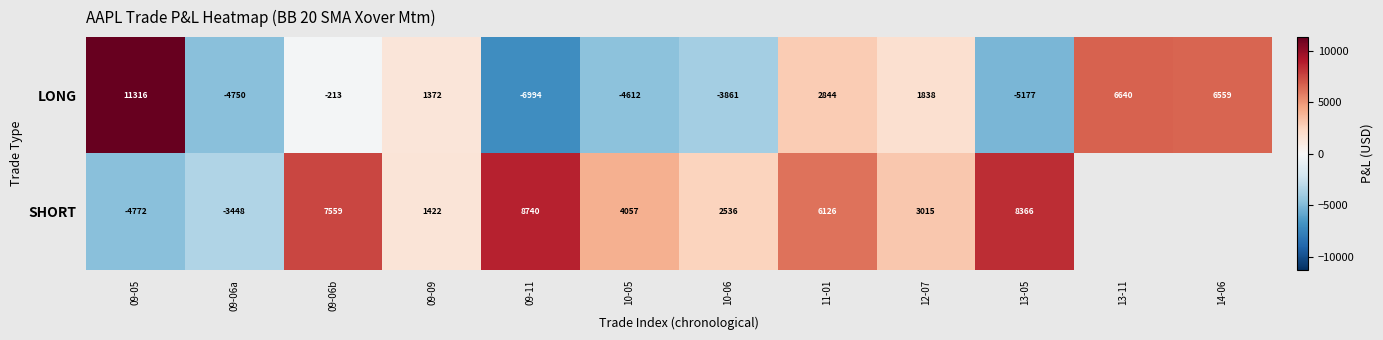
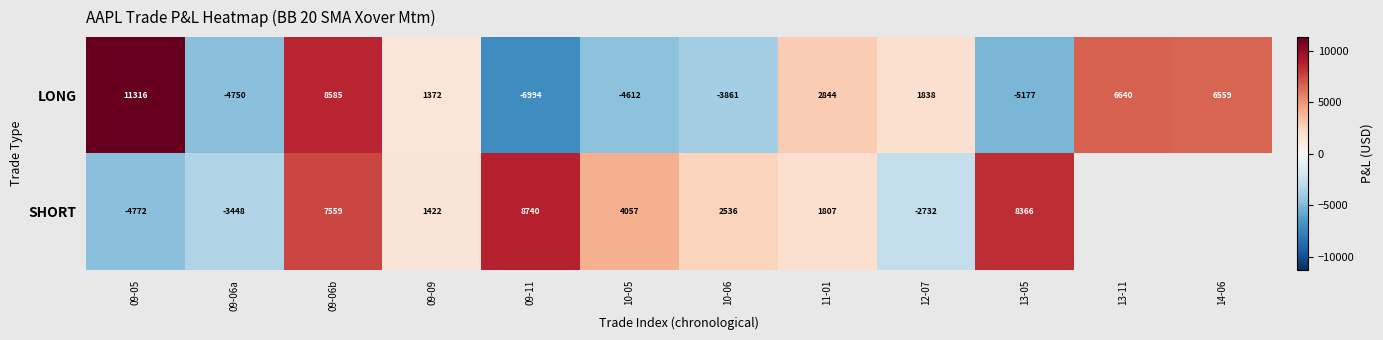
  {
    "LONG": {
      "09-05": 11316,
      "09-06a": -4750,
-     "09-06b": -213,
+     "09-06b": 8585,
      "09-09": 1372,
      "09-11": -6994,
      "10-05": -4612,
      "10-06": -3861,
      "11-01": 2844,
      "12-07": 1838,
      "13-05": -5177,
      "13-11": 6640,
      "14-06": 6559
    },
    "SHORT": {
      "09-05": -4772,
      "09-06a": -3448,
      "09-06b": 7559,
      "09-09": 1422,
      "09-11": 8740,
      "10-05": 4057,
      "10-06": 2536,
-     "11-01": 6126,
-     "12-07": 3015,
+     "11-01": 1807,
+     "12-07": -2732,
      "13-05": 8366
    }
  }
